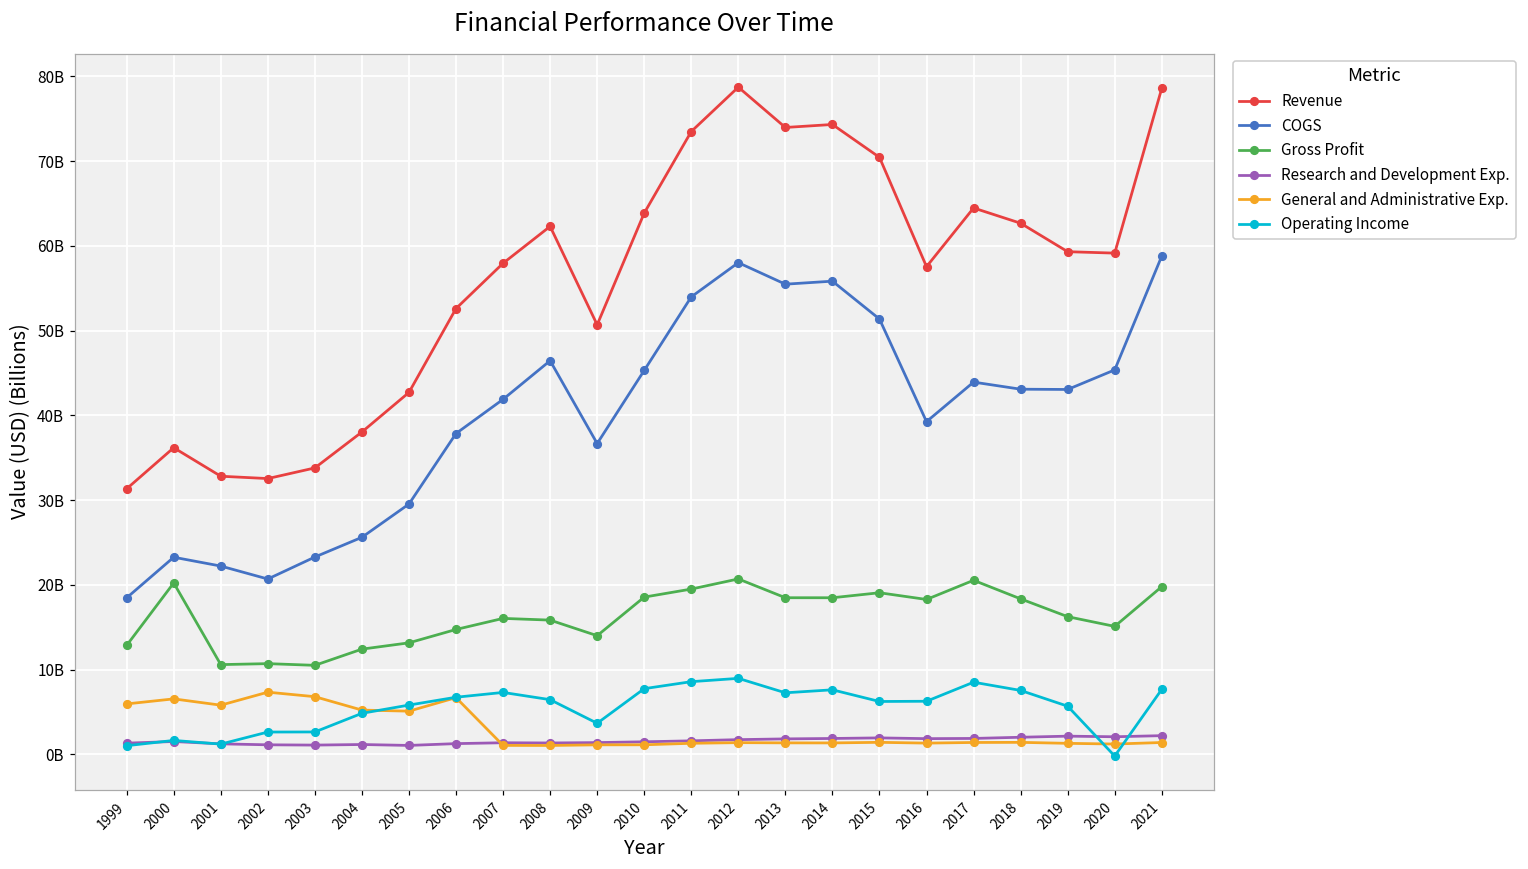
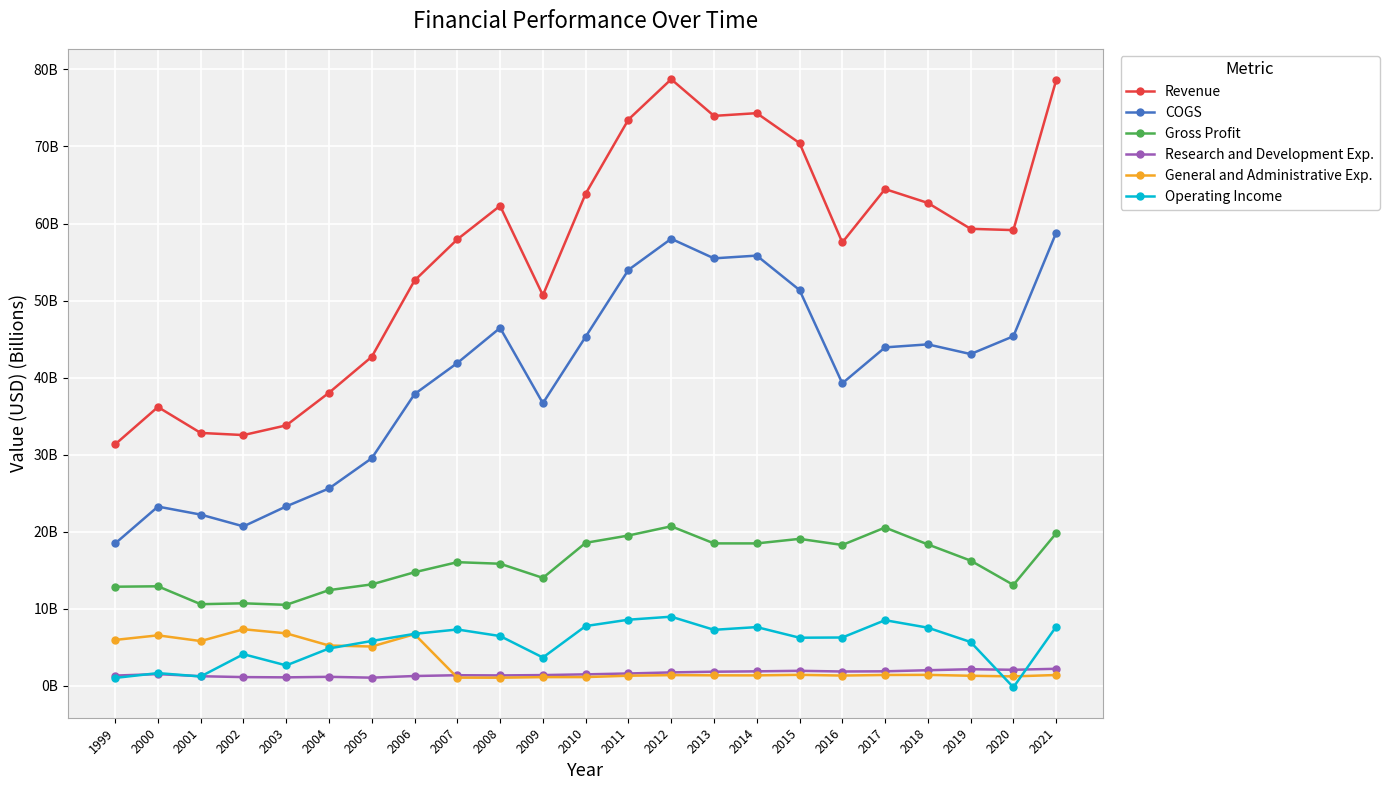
  {
    "Revenue": {
      "1999": 31000000000,
      "2000": 36000000000,
      "2001": 33000000000,
      "2002": 33000000000,
      "2003": 34000000000,
      "2004": 38000000000,
      "2005": 43000000000,
      "2006": 53000000000,
      "2007": 58000000000,
      "2008": 62000000000,
      "2009": 51000000000,
      "2010": 64000000000,
      "2011": 73000000000,
      "2012": 79000000000,
      "2013": 74000000000,
      "2014": 74000000000,
      "2015": 70000000000,
      "2016": 58000000000,
      "2017": 64000000000,
      "2018": 63000000000,
      "2019": 59000000000,
      "2020": 59000000000,
      "2021": 79000000000
    },
    "COGS": {
      "1999": 18000000000,
      "2000": 23000000000,
      "2001": 22000000000,
      "2002": 21000000000,
      "2003": 23000000000,
      "2004": 26000000000,
      "2005": 30000000000,
      "2006": 38000000000,
      "2007": 42000000000,
      "2008": 46000000000,
      "2009": 37000000000,
      "2010": 45000000000,
      "2011": 54000000000,
      "2012": 58000000000,
      "2013": 55000000000,
      "2014": 56000000000,
      "2015": 51000000000,
      "2016": 39000000000,
      "2017": 44000000000,
-     "2018": 43000000000,
+     "2018": 44000000000,
      "2019": 43000000000,
      "2020": 45000000000,
      "2021": 59000000000
    },
    "Gross Profit": {
      "1999": 13000000000,
-     "2000": 20000000000,
+     "2000": 13000000000,
      "2001": 11000000000,
      "2002": 11000000000,
      "2003": 11000000000,
      "2004": 12000000000,
      "2005": 13000000000,
      "2006": 15000000000,
      "2007": 16000000000,
      "2008": 16000000000,
      "2009": 14000000000,
      "2010": 19000000000,
      "2011": 20000000000,
      "2012": 21000000000,
      "2013": 18000000000,
      "2014": 18000000000,
      "2015": 19000000000,
      "2016": 18000000000,
      "2017": 21000000000,
      "2018": 18000000000,
      "2019": 16000000000,
-     "2020": 15000000000,
+     "2020": 13000000000,
      "2021": 20000000000
    },
    "Research and Development Exp.": {
      "2002": 1000000000,
      "2003": 1000000000,
      "2004": 1000000000,
      "2005": 1000000000,
      "2006": 1000000000,
      "2010": 1000000000,
      "2012": 2000000000,
      "2013": 2000000000,
      "2014": 2000000000,
      "2015": 2000000000,
      "2016": 2000000000,
      "2017": 2000000000,
      "2018": 2000000000,
      "2019": 2000000000,
      "2020": 2000000000,
      "2021": 2000000000
    },
    "General and Administrative Exp.": {
      "1999": 6000000000,
      "2000": 7000000000,
      "2001": 6000000000,
      "2002": 7000000000,
      "2003": 7000000000,
      "2004": 5000000000,
      "2005": 5000000000,
      "2010": 1000000000,
      "2012": 1000000000,
      "2013": 1000000000,
      "2014": 1000000000,
      "2015": 1000000000,
      "2016": 1000000000,
      "2017": 1000000000,
      "2018": 1000000000,
      "2019": 1000000000,
      "2020": 1000000000,
      "2021": 1000000000
    },
    "Operating Income": {
-     "2002": 3000000000,
+     "2002": 4000000000,
      "2003": 3000000000,
      "2004": 5000000000,
      "2005": 6000000000,
      "2007": 7000000000,
      "2008": 6000000000,
      "2009": 4000000000,
      "2010": 8000000000,
      "2011": 9000000000,
      "2012": 9000000000,
      "2013": 7000000000,
      "2014": 8000000000,
      "2015": 6000000000,
      "2016": 6000000000,
      "2017": 9000000000,
      "2018": 8000000000,
      "2019": 6000000000,
      "2020": 0,
      "2021": 8000000000
    }
  }
